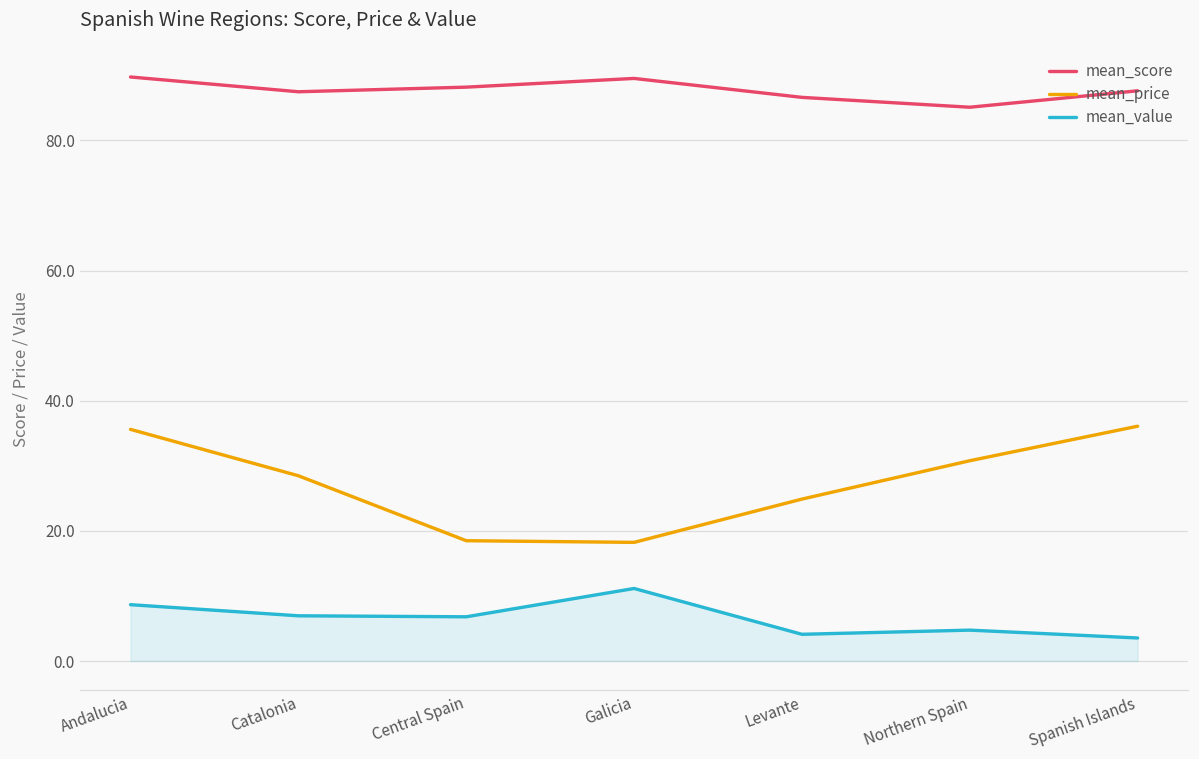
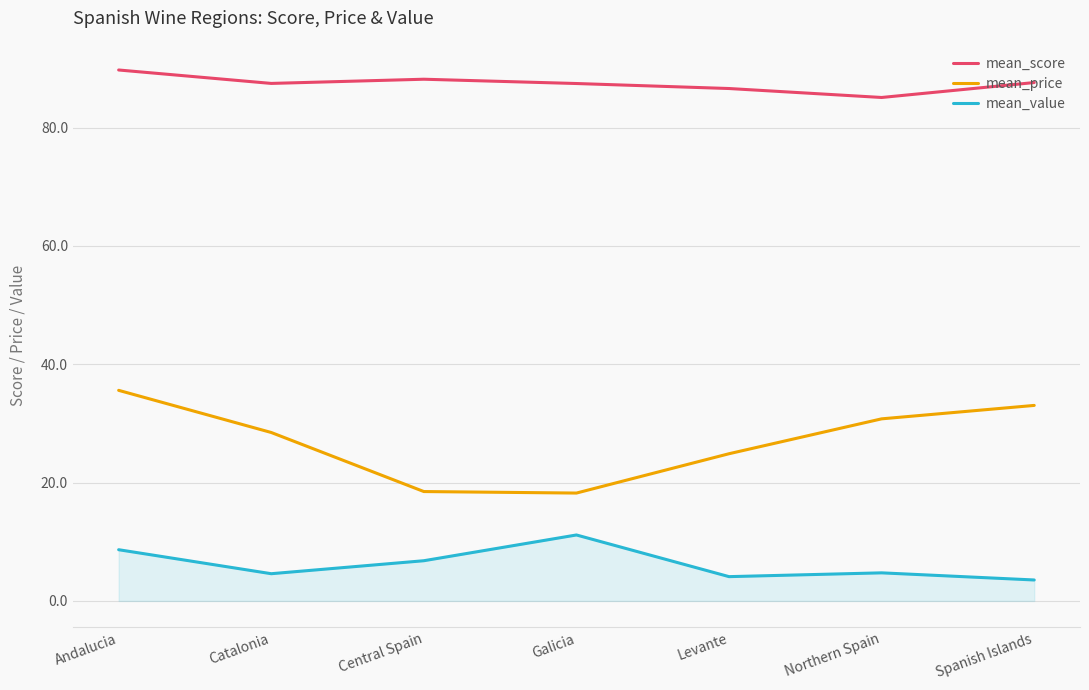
  {
    "mean_score": {
      "Andalucia": 90,
      "Catalonia": 87,
      "Central Spain": 88,
-     "Galicia": 90,
+     "Galicia": 87,
      "Levante": 87,
      "Northern Spain": 85,
      "Spanish Islands": 88
    },
    "mean_price": {
      "Andalucia": 36,
      "Catalonia": 28,
      "Central Spain": 18,
      "Galicia": 18,
      "Levante": 25,
      "Northern Spain": 31,
-     "Spanish Islands": 36
+     "Spanish Islands": 33
    },
    "mean_value": {
      "Andalucia": 9,
-     "Catalonia": 7,
+     "Catalonia": 5,
      "Central Spain": 7,
      "Galicia": 11,
      "Levante": 4,
      "Northern Spain": 5,
      "Spanish Islands": 4
    }
  }
